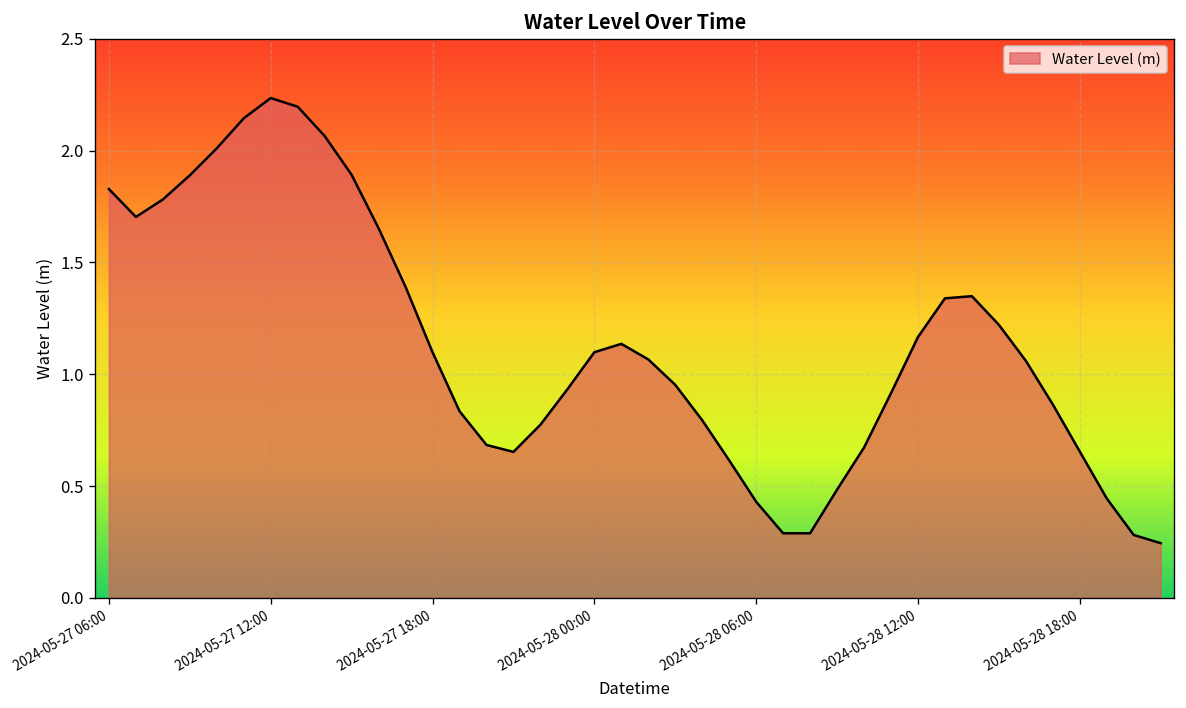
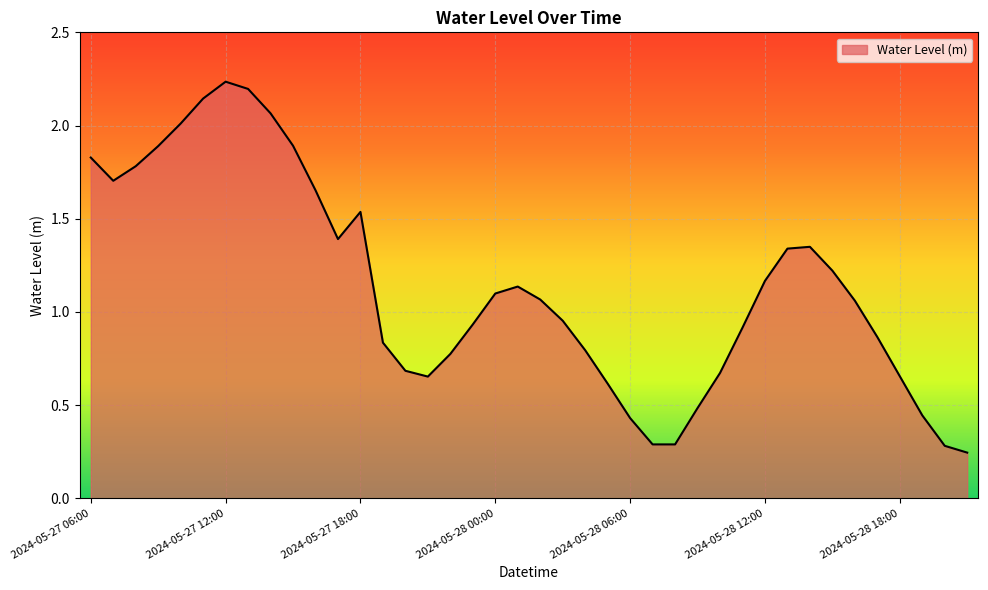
  {
    "2024-05-27 06:00": 1.83,
    "2024-05-27 12:00": 2.24,
-   "2024-05-27 18:00": 1.10,
+   "2024-05-27 18:00": 1.54,
    "2024-05-28 00:00": 1.10,
    "2024-05-28 06:00": 0.43,
    "2024-05-28 12:00": 1.17,
    "2024-05-28 18:00": 0.65
  }
